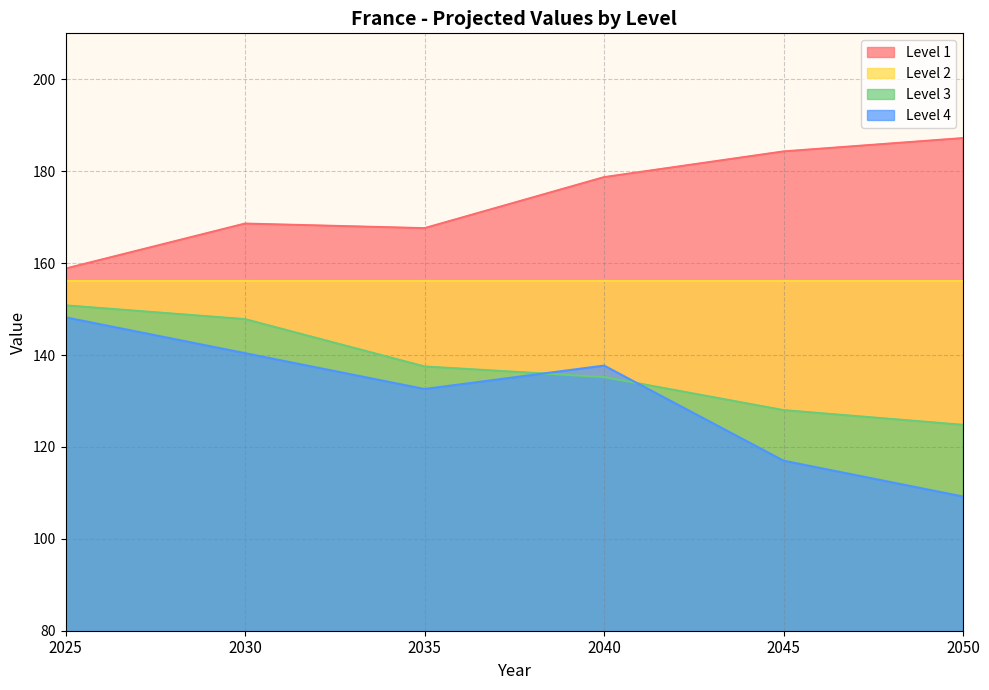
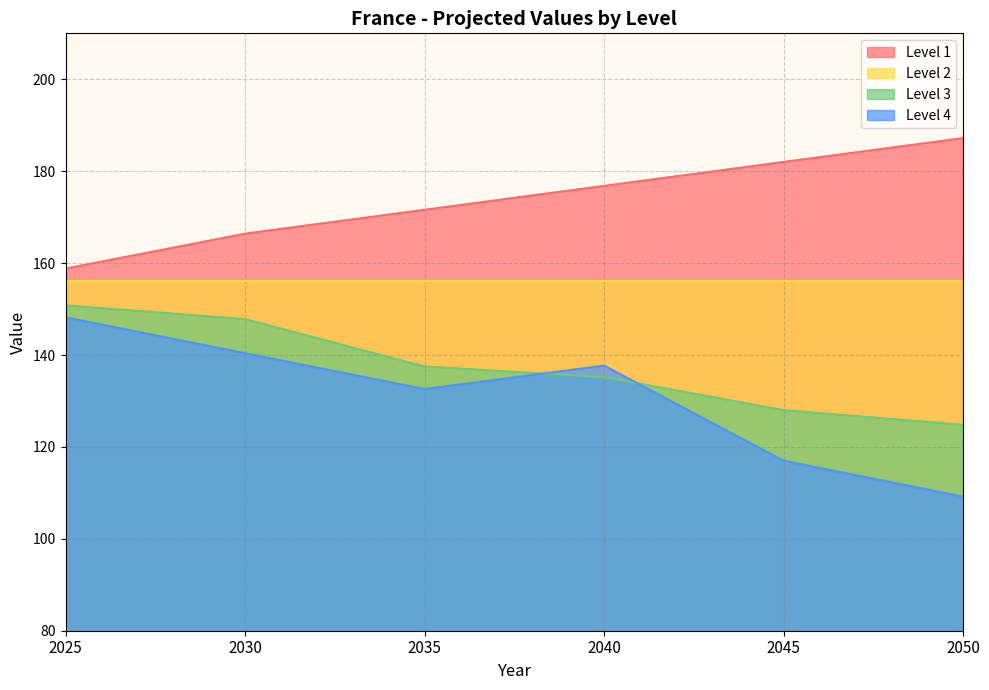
  {
    "Level 1": {
      "2025": 159,
-     "2030": 169,
-     "2035": 168,
-     "2040": 179,
-     "2045": 184,
+     "2030": 166,
+     "2035": 172,
+     "2040": 177,
+     "2045": 182,
      "2050": 187
    },
    "Level 2": {
      "2025": 156,
      "2030": 156,
      "2035": 156,
      "2040": 156,
      "2045": 156,
      "2050": 156
    },
    "Level 3": {
      "2025": 151,
      "2030": 148,
      "2035": 138,
      "2040": 135,
      "2045": 128,
      "2050": 125
    },
    "Level 4": {
      "2025": 148,
      "2030": 140,
      "2035": 133,
      "2040": 138,
      "2045": 117,
      "2050": 109
    }
  }
